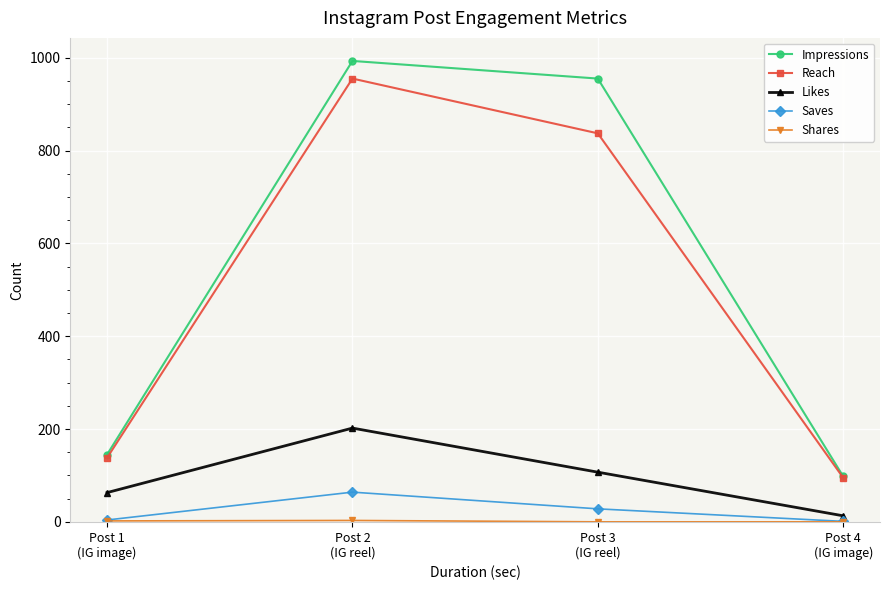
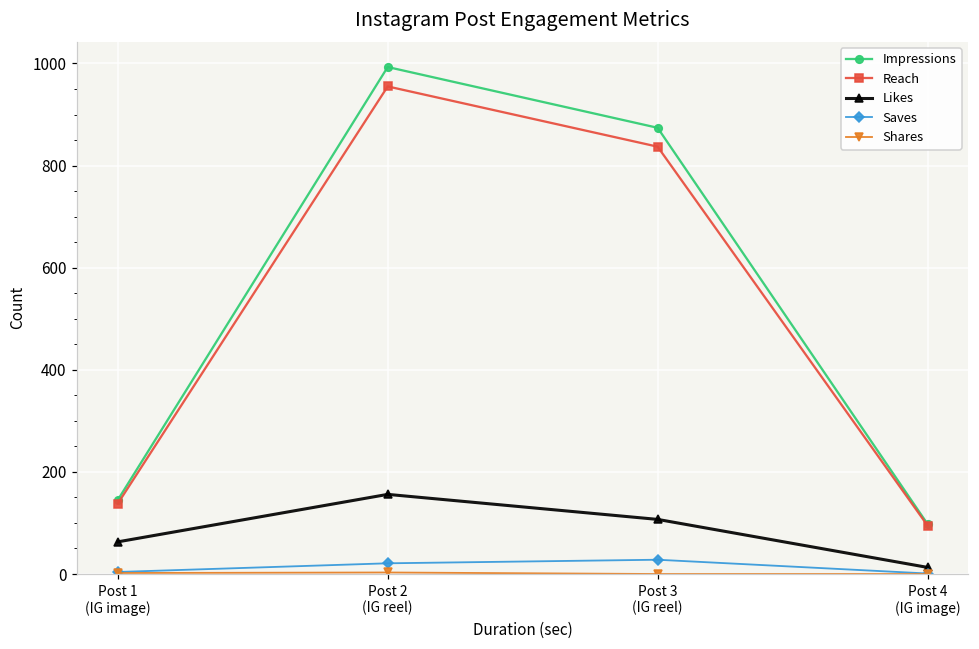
  {
    "Impressions": {
      "Post 1 (IG image)": 150,
      "Post 2 (IG reel)": 990,
-     "Post 3 (IG reel)": 960
+     "Post 3 (IG reel)": 870
    },
    "Likes": {
      "Post 1 (IG image)": 60,
-     "Post 2 (IG reel)": 200,
+     "Post 2 (IG reel)": 160,
      "Post 3 (IG reel)": 110,
      "Post 4 (IG image)": 10
    },
    "Saves": {
-     "Post 2 (IG reel)": 60,
+     "Post 2 (IG reel)": 20,
      "Post 3 (IG reel)": 30
    }
  }
